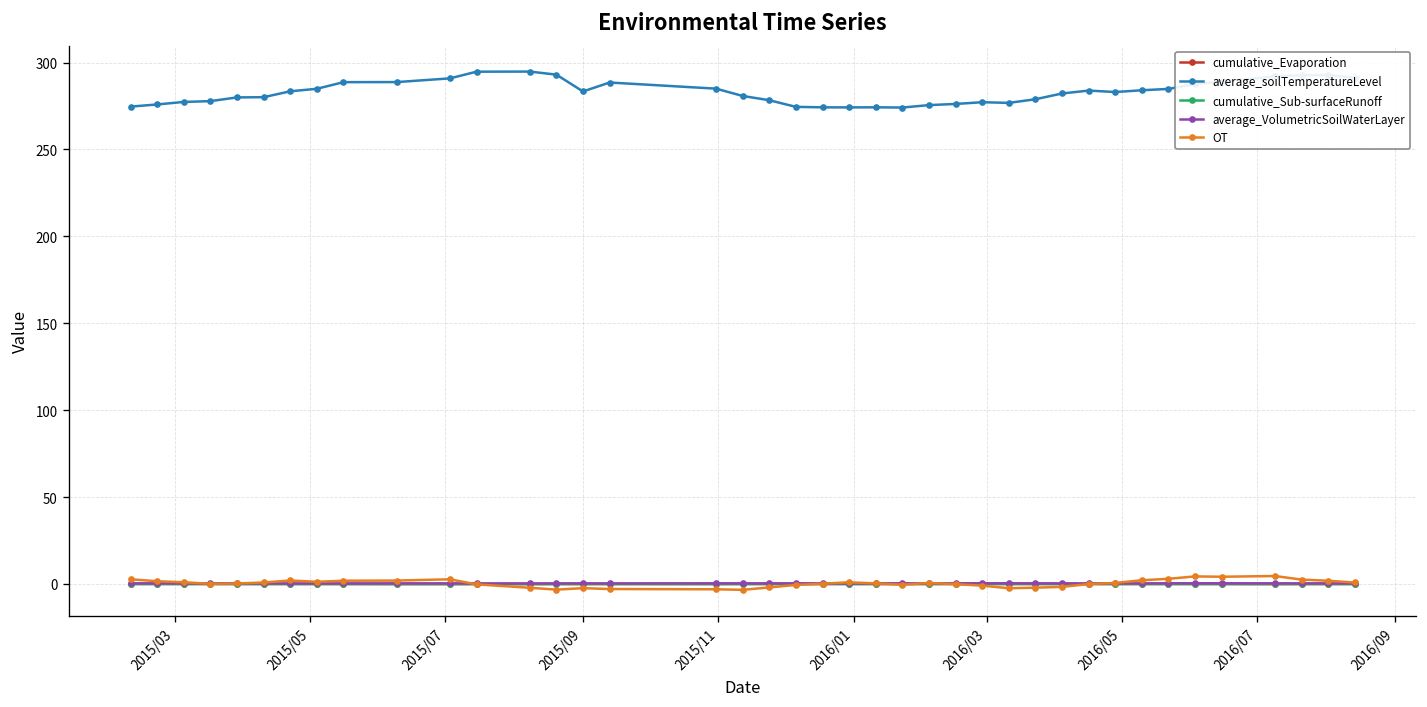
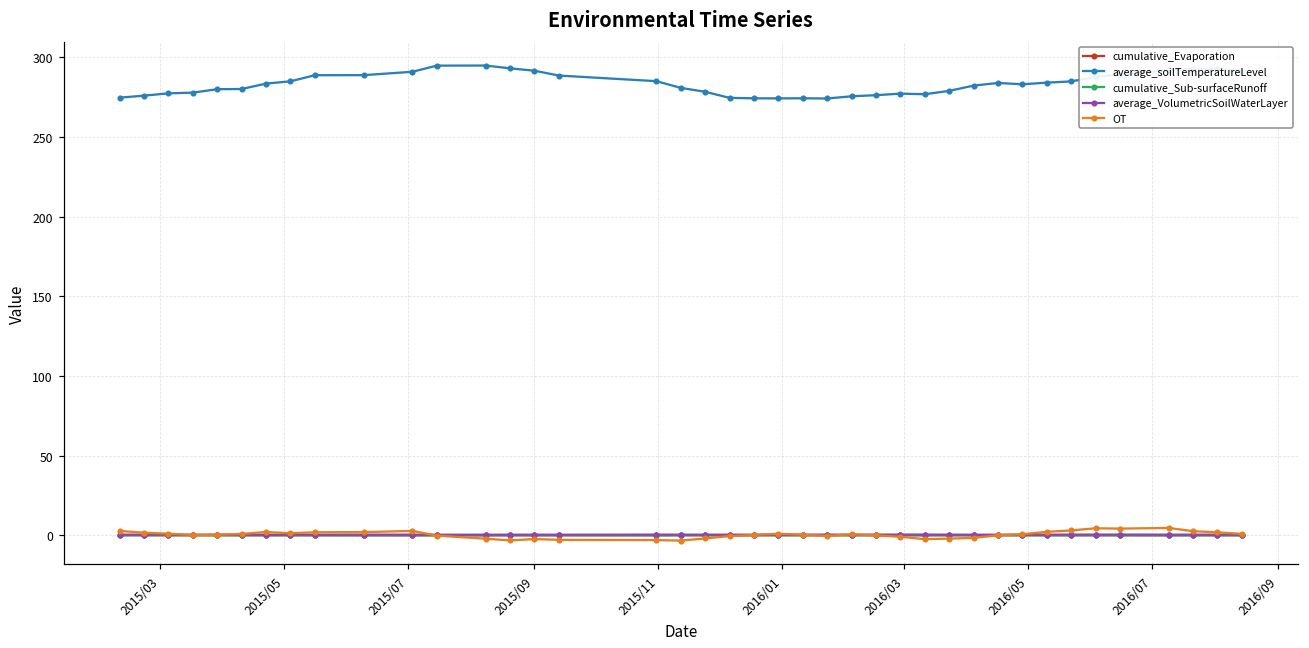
  {
    "average_soilTemperatureLevel": {
-     "2015/09": 283
+     "2015/09": 292
    },
    "OT": {
      "2015/09": -2
    }
  }
